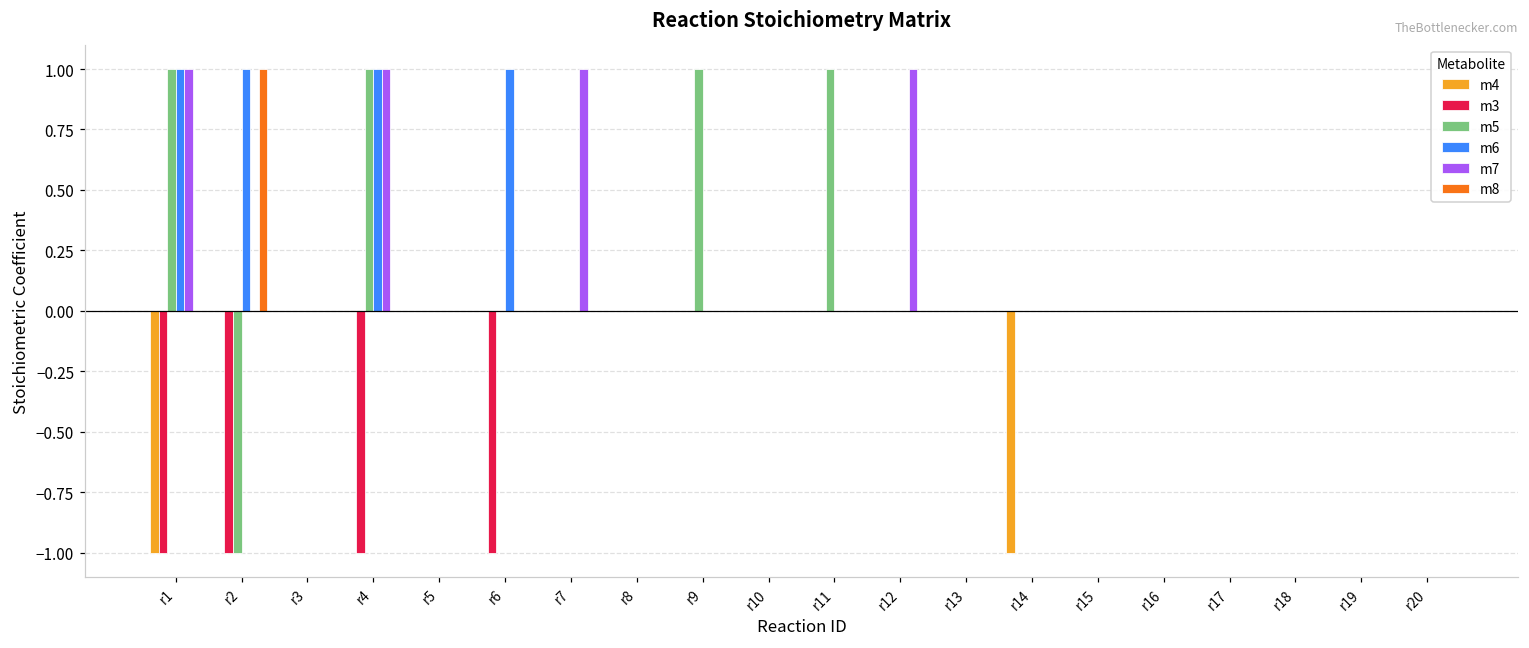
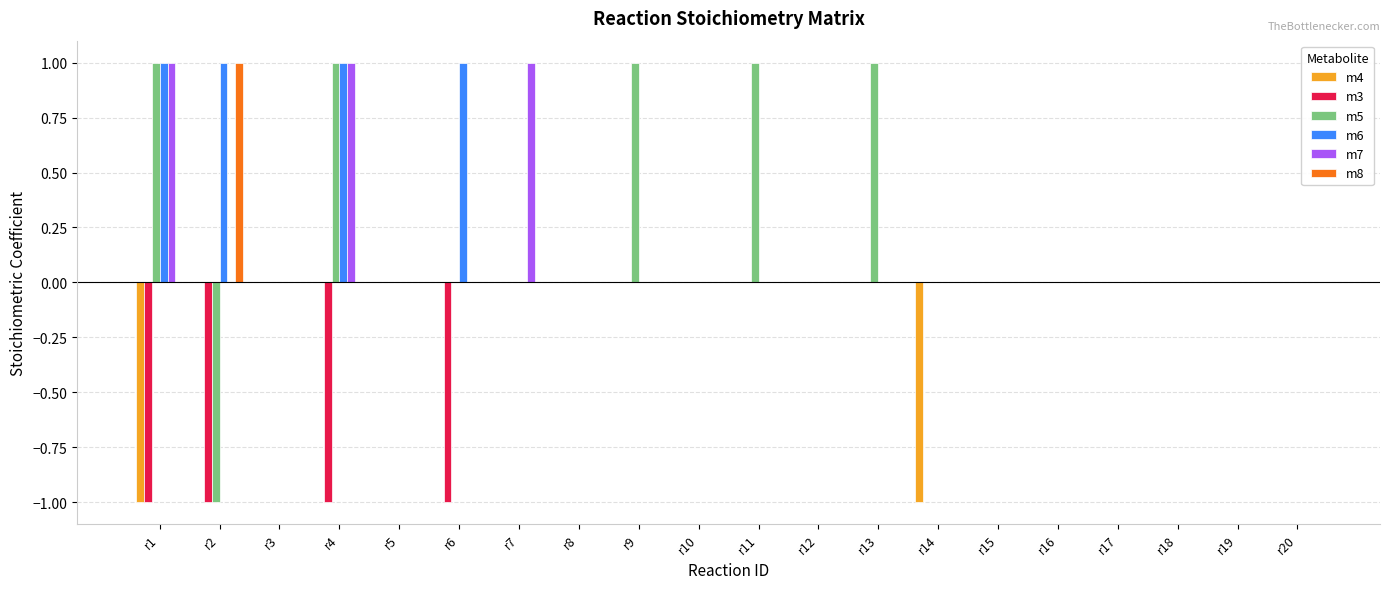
  {
    "m3": {
      "r1": -1,
      "r2": -1,
      "r3": 0,
      "r4": -1,
      "r5": 0,
      "r6": -1,
      "r7": 0,
      "r8": 0,
      "r9": 0,
      "r10": 0,
      "r11": 0,
      "r12": 0,
      "r13": 0,
      "r14": 0,
      "r15": 0,
      "r16": 0,
      "r17": 0,
      "r18": 0,
      "r19": 0,
      "r20": 0
    },
    "m5": {
      "r1": 1,
      "r2": -1,
      "r3": 0,
      "r4": 1,
      "r5": 0,
      "r6": 0,
      "r7": 0,
      "r8": 0,
      "r9": 1,
      "r10": 0,
      "r11": 1,
      "r12": 0,
-     "r13": 0,
+     "r13": 1,
      "r14": 0,
      "r15": 0,
      "r16": 0,
      "r17": 0,
      "r18": 0,
      "r19": 0,
      "r20": 0
    },
    "m6": {
      "r1": 1,
      "r2": 1,
      "r3": 0,
      "r4": 1,
      "r5": 0,
      "r6": 1,
      "r7": 0,
      "r8": 0,
      "r9": 0,
      "r10": 0,
      "r11": 0,
      "r12": 0,
      "r13": 0,
      "r14": 0,
      "r15": 0,
      "r16": 0,
      "r17": 0,
      "r18": 0,
      "r19": 0,
      "r20": 0
    },
    "m7": {
      "r1": 1,
      "r2": 0,
      "r3": 0,
      "r4": 1,
      "r5": 0,
      "r6": 0,
      "r7": 1,
      "r8": 0,
      "r9": 0,
      "r10": 0,
      "r11": 0,
-     "r12": 1,
+     "r12": 0,
      "r13": 0,
      "r14": 0,
      "r15": 0,
      "r16": 0,
      "r17": 0,
      "r18": 0,
      "r19": 0,
      "r20": 0
    }
  }
